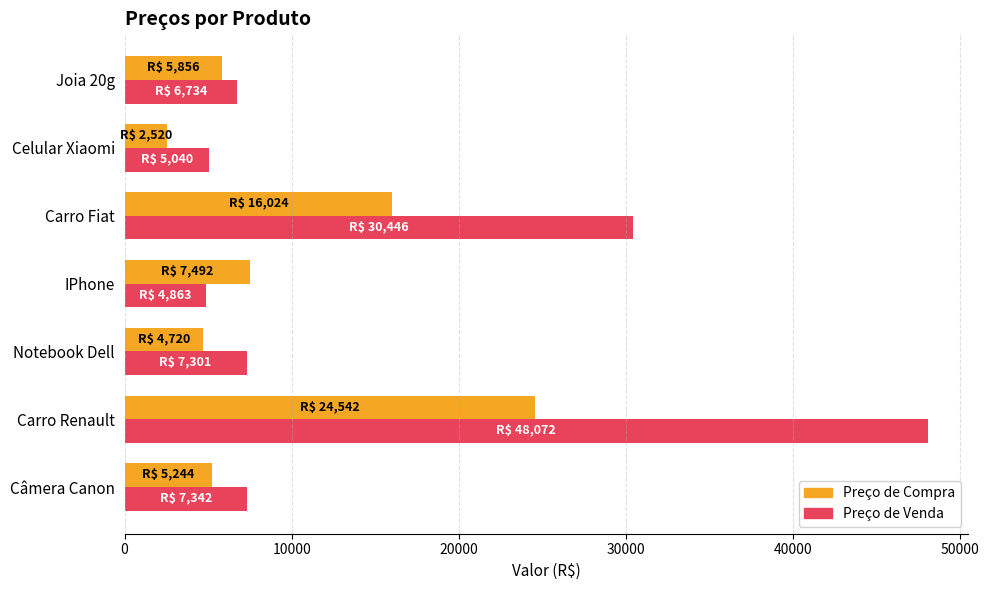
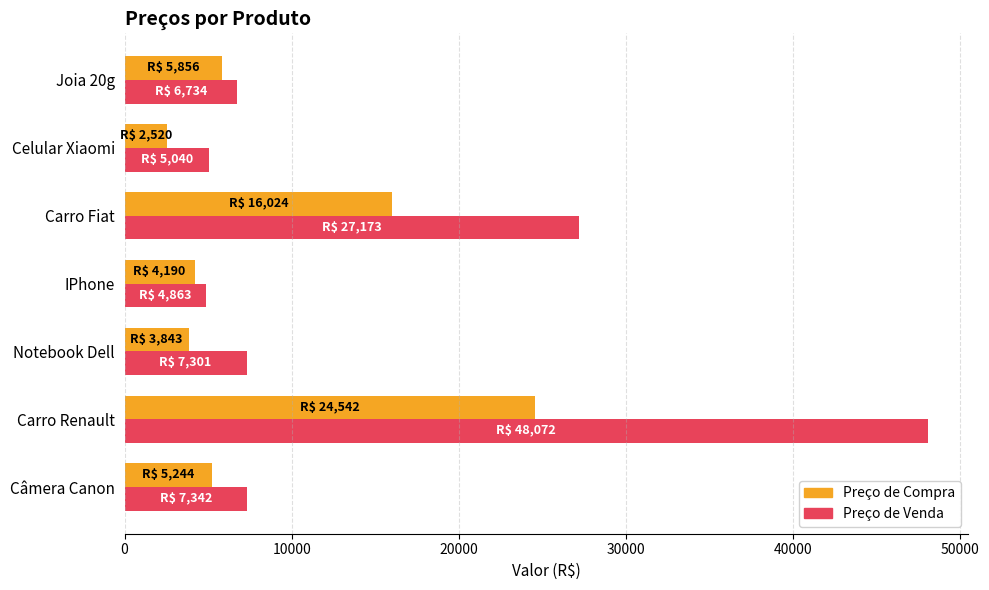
  {
    "Preço de Compra": {
      "Joia 20g": "5,856",
      "Celular Xiaomi": "2,520",
      "Carro Fiat": "16,024",
-     "IPhone": "7,492",
-     "Notebook Dell": "4,720",
+     "IPhone": "4,190",
+     "Notebook Dell": "3,843",
      "Carro Renault": "24,542",
      "Câmera Canon": "5,244"
    },
    "Preço de Venda": {
      "Joia 20g": "6,734",
      "Celular Xiaomi": "5,040",
-     "Carro Fiat": "30,446",
+     "Carro Fiat": "27,173",
      "IPhone": "4,863",
      "Notebook Dell": "7,301",
      "Carro Renault": "48,072",
      "Câmera Canon": "7,342"
    }
  }
